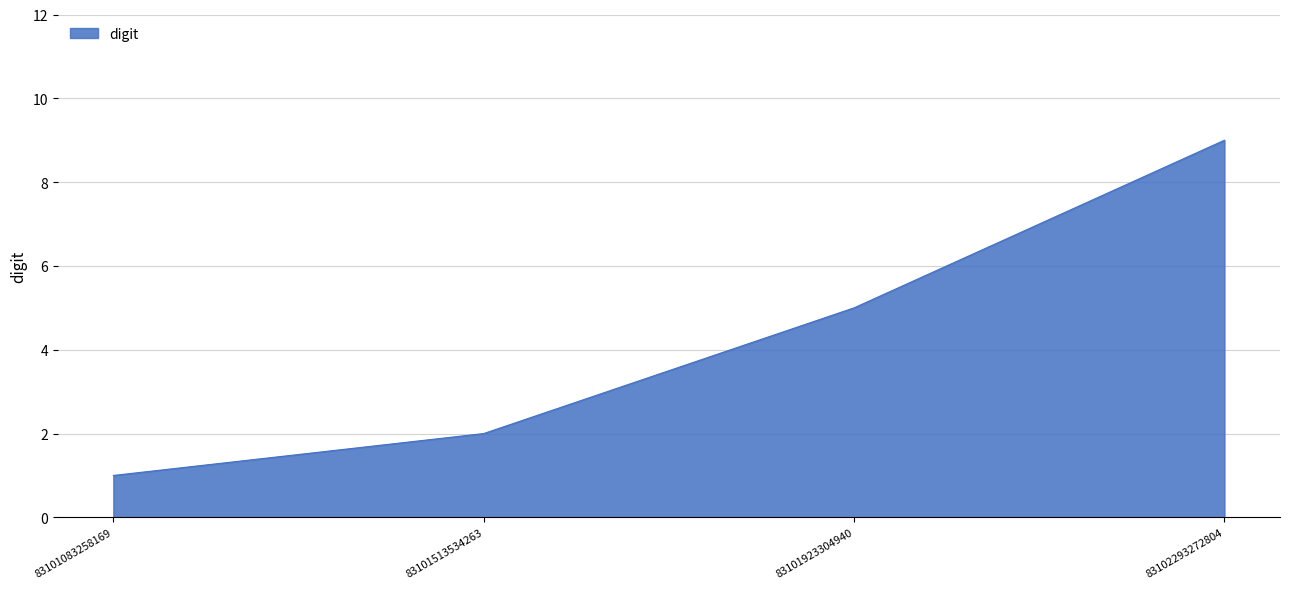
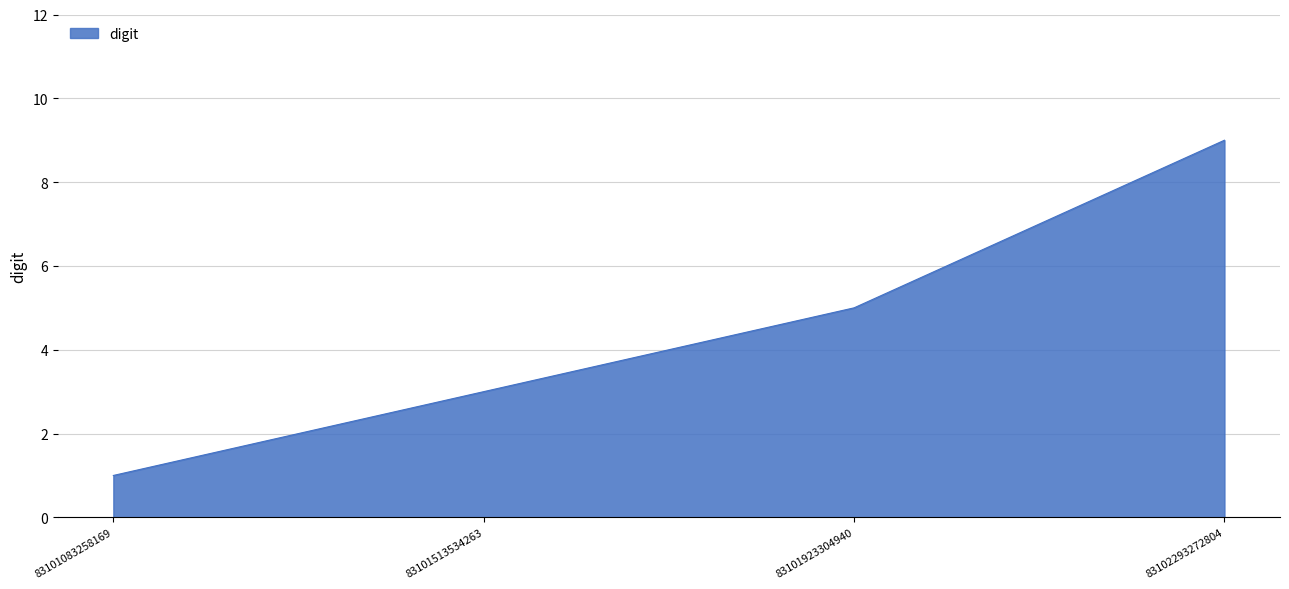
  {
    "83101083258169": 1,
-   "83101513534263": 2,
+   "83101513534263": 3,
    "83101923304940": 5,
    "83102293272804": 9
  }
